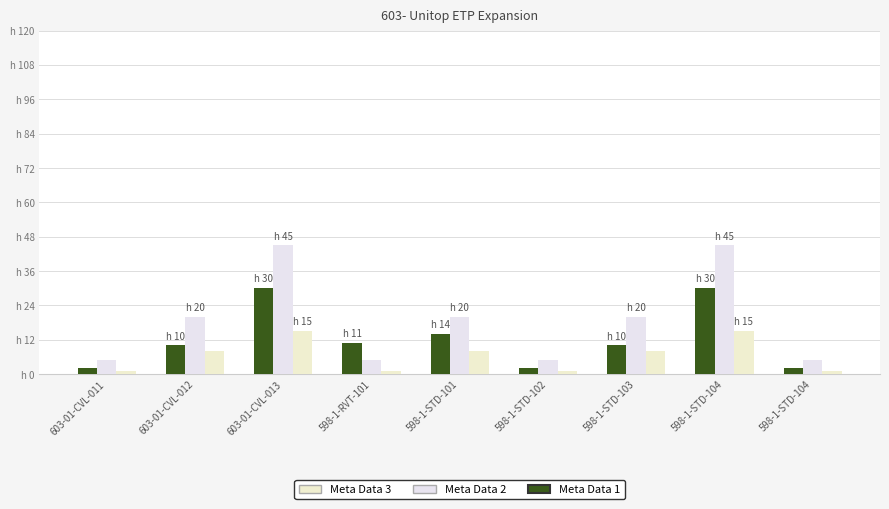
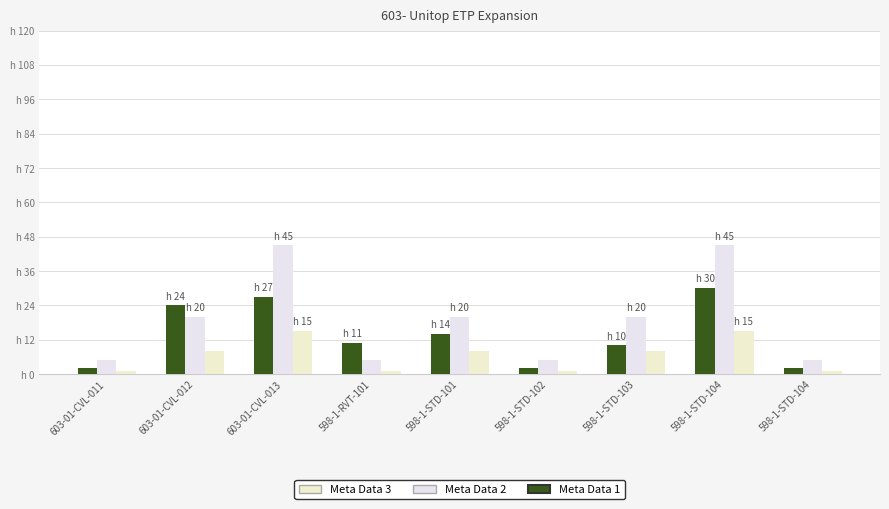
  {
    "Meta Data 1": {
-     "603-01-CVL-012": 10,
-     "603-01-CVL-013": 30,
+     "603-01-CVL-012": 24,
+     "603-01-CVL-013": 27,
      "598-1-RVT-101": 11,
      "598-1-STD-101": 14,
      "598-1-STD-103": 10
    }
  }
